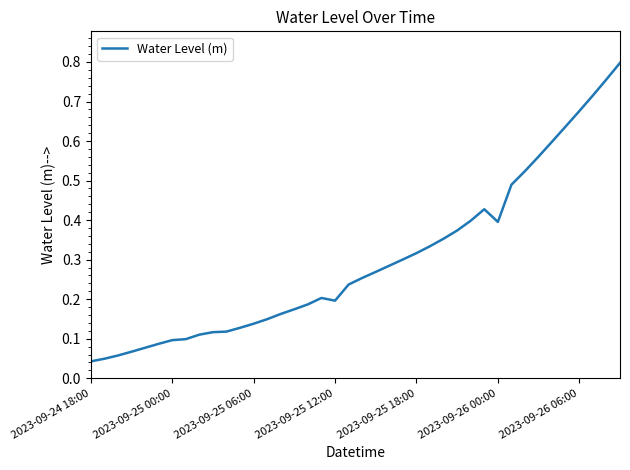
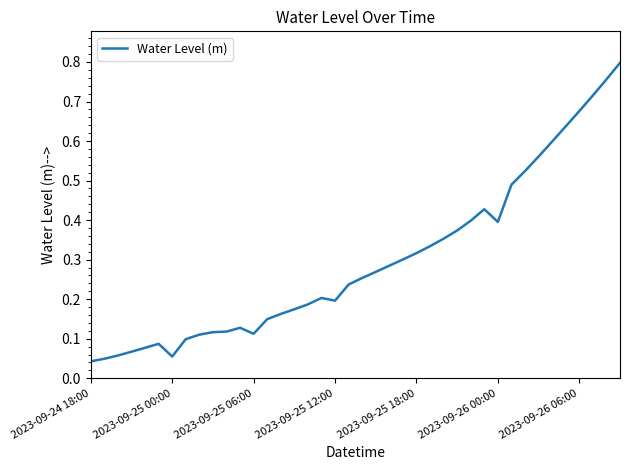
  {
    "2023-09-24 18:00": 0.04,
-   "2023-09-25 00:00": 0.10,
-   "2023-09-25 06:00": 0.14,
+   "2023-09-25 00:00": 0.05,
+   "2023-09-25 06:00": 0.11,
    "2023-09-25 12:00": 0.20,
    "2023-09-25 18:00": 0.32,
    "2023-09-26 00:00": 0.40,
    "2023-09-26 06:00": 0.68
  }
